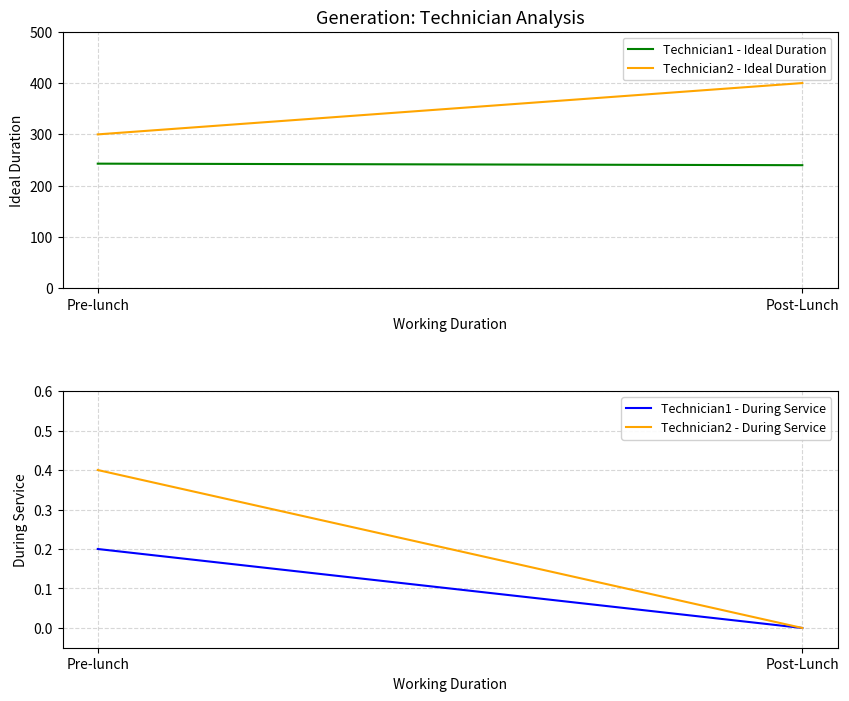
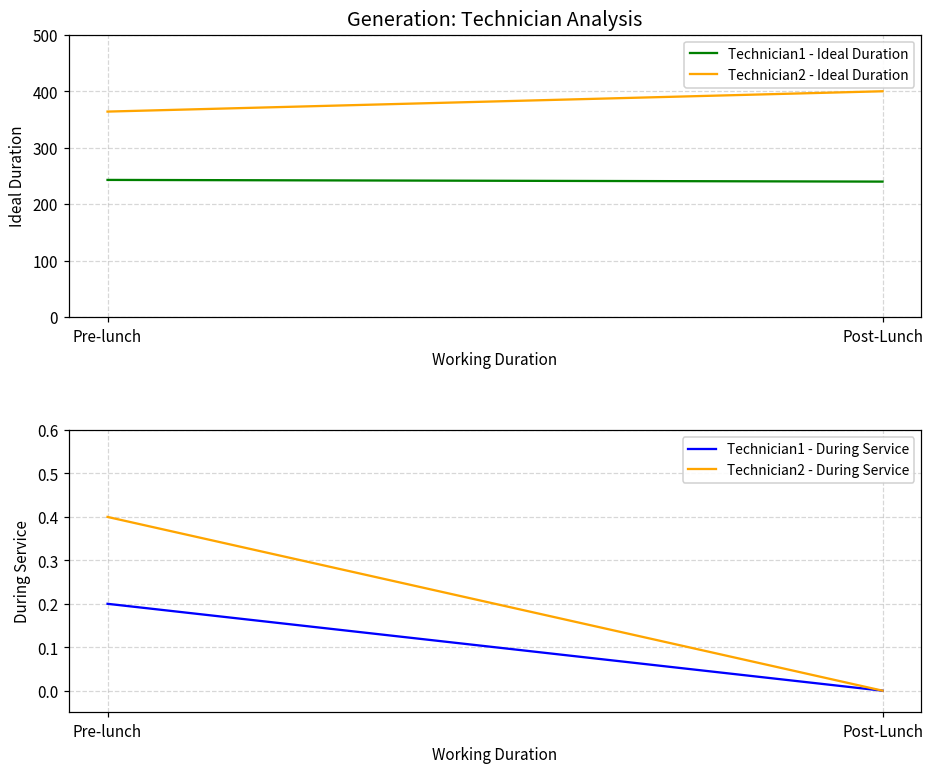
  {
    "Generation: Technician Analysis": {
      "Technician1 - Ideal Duration": {
        "Pre-lunch": 240,
        "Post-Lunch": 240
      },
      "Technician2 - Ideal Duration": {
-       "Pre-lunch": 300,
+       "Pre-lunch": 360,
        "Post-Lunch": 400
      }
    }
  }
